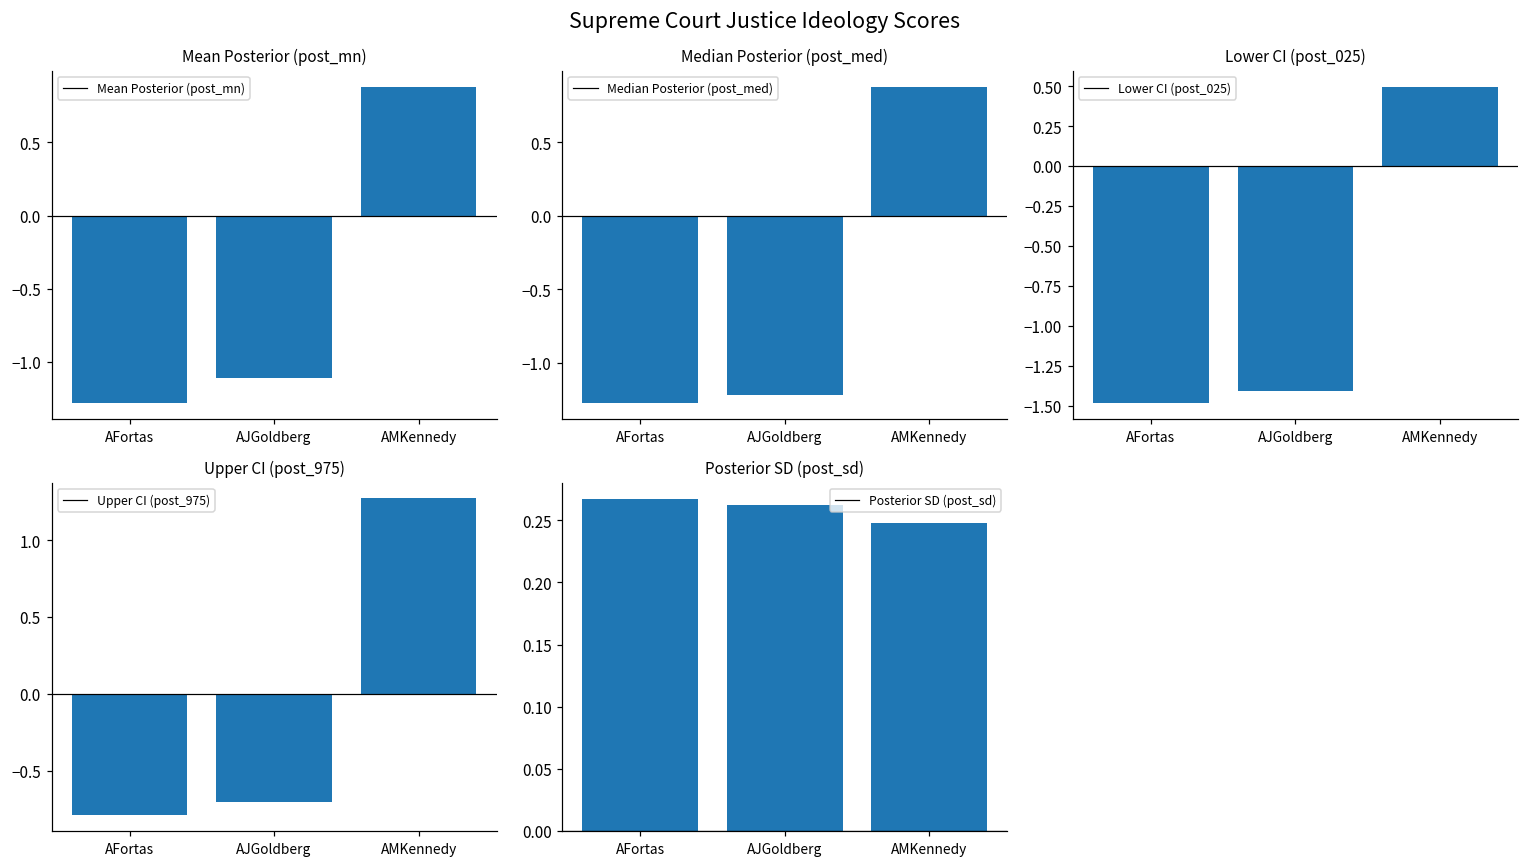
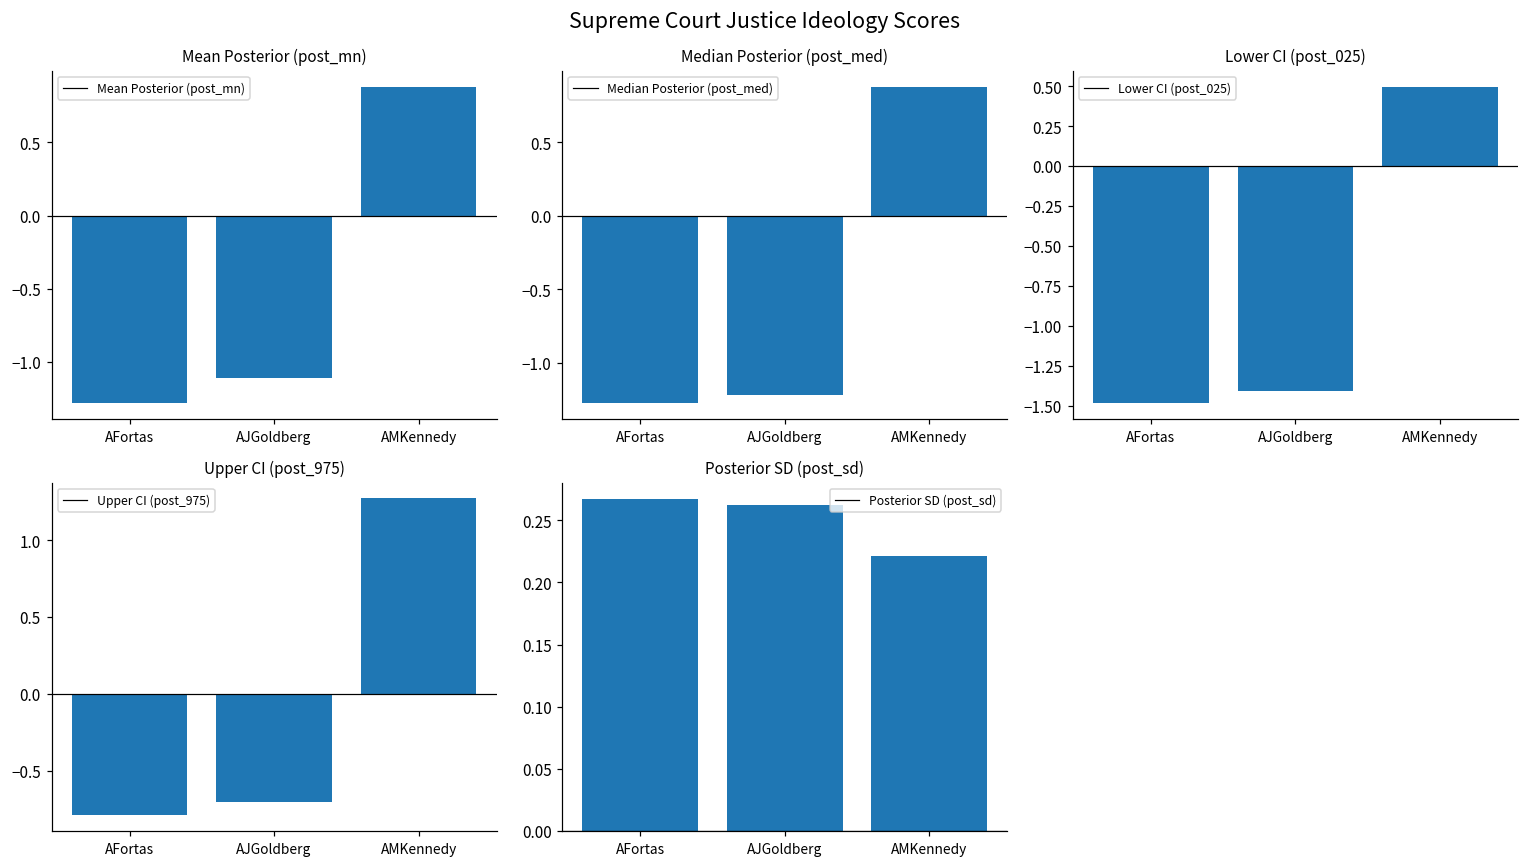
  {
    "Mean Posterior (post_mn)": {
      "AFortas": -1.29,
      "AJGoldberg": -1.11,
      "AMKennedy": 0.88
    },
    "Median Posterior (post_med)": {
      "AFortas": -1.28,
      "AJGoldberg": -1.22,
      "AMKennedy": 0.88
    },
    "Lower CI (post_025)": {
      "AFortas": -1.49,
      "AJGoldberg": -1.41,
      "AMKennedy": 0.50
    },
    "Upper CI (post_975)": {
      "AFortas": -0.79,
      "AJGoldberg": -0.70,
      "AMKennedy": 1.27
    },
    "Posterior SD (post_sd)": {
      "AFortas": 0.267,
      "AJGoldberg": 0.262,
-     "AMKennedy": 0.248
+     "AMKennedy": 0.221
    }
  }
